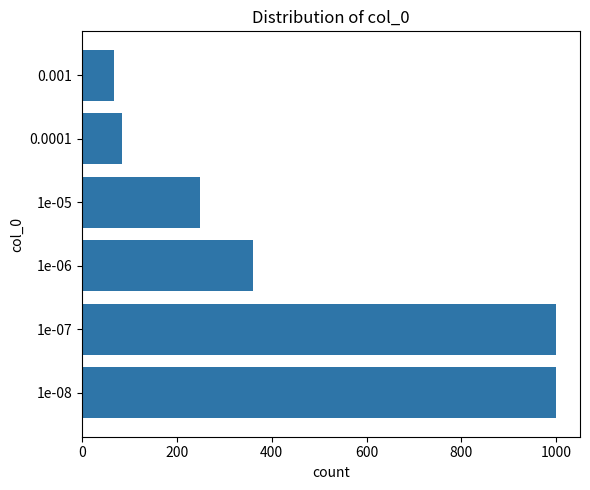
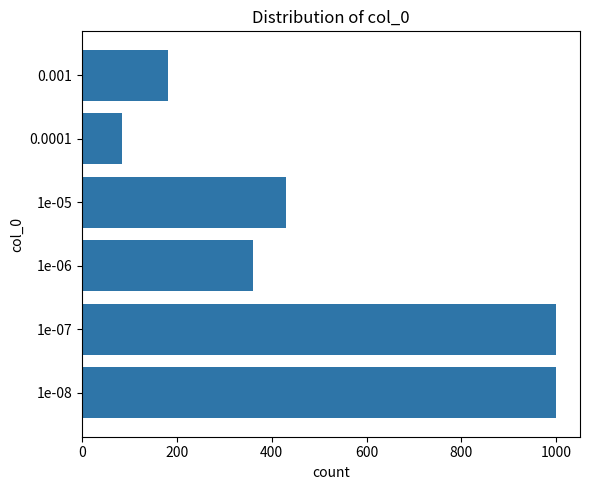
  {
-   "0.001": 70,
+   "0.001": 180,
    "0.0001": 90,
-   "1e-05": 250,
+   "1e-05": 430,
    "1e-06": 360,
    "1e-07": 1000,
    "1e-08": 1000
  }
